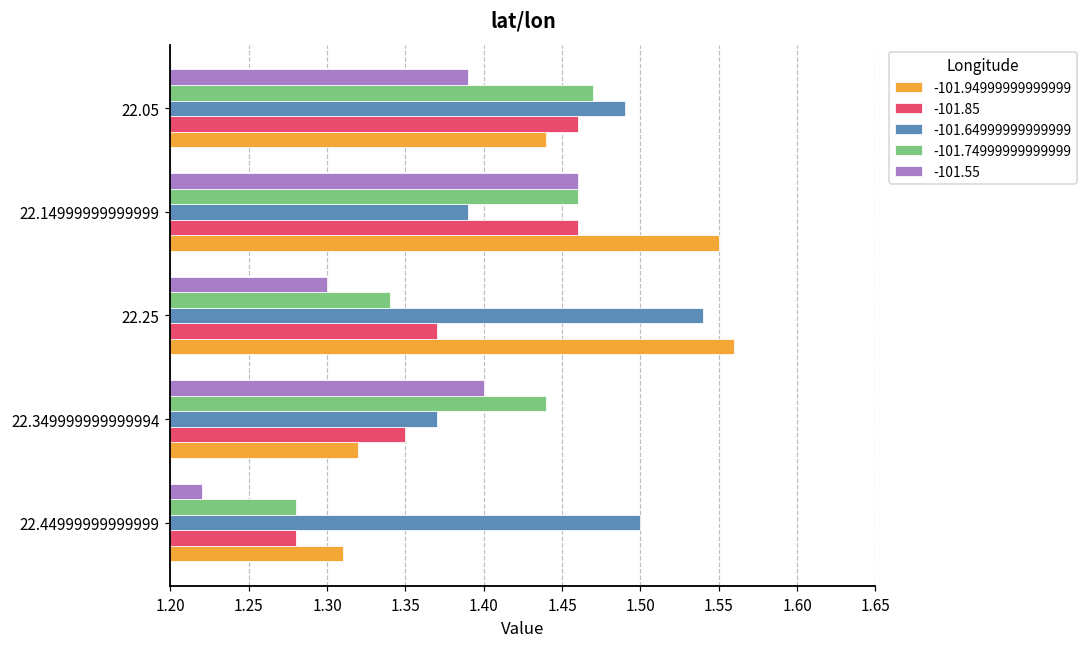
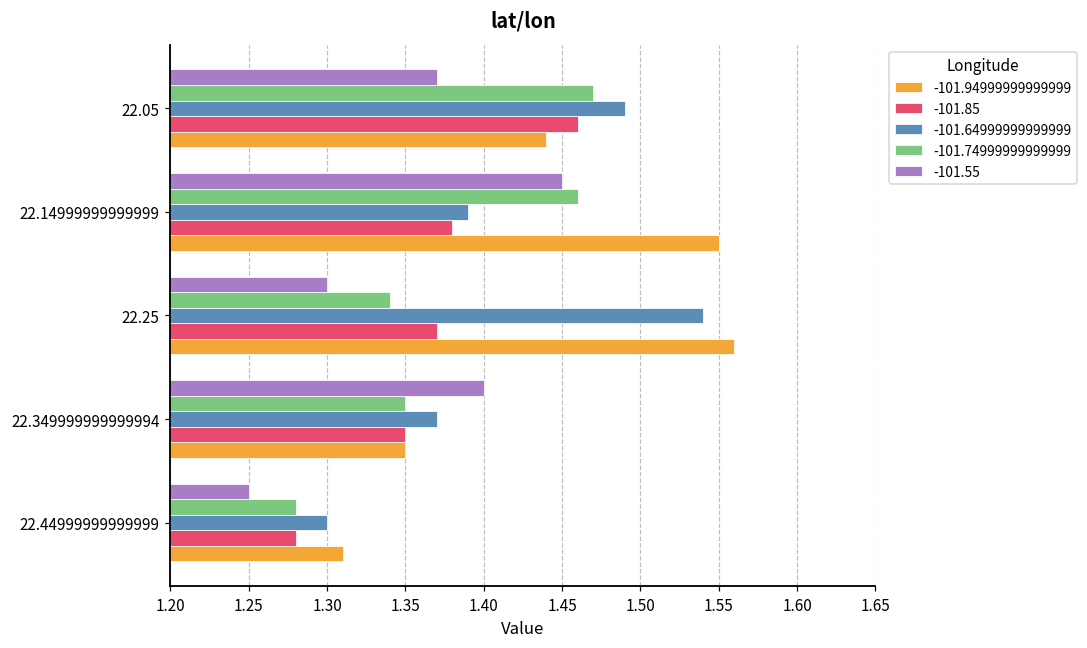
  {
    "-101.94999999999999": {
      "22.05": 1.44,
      "22.14999999999999": 1.55,
      "22.25": 1.56,
-     "22.349999999999994": 1.32,
+     "22.349999999999994": 1.35,
      "22.44999999999999": 1.31
    },
    "-101.85": {
      "22.05": 1.46,
-     "22.14999999999999": 1.46,
+     "22.14999999999999": 1.38,
      "22.25": 1.37,
      "22.349999999999994": 1.35,
      "22.44999999999999": 1.28
    },
    "-101.64999999999999": {
      "22.05": 1.490,
      "22.14999999999999": 1.390,
      "22.25": 1.540,
      "22.349999999999994": 1.370,
-     "22.44999999999999": 1.5
+     "22.44999999999999": 1.3
    },
    "-101.74999999999999": {
      "22.05": 1.47,
      "22.14999999999999": 1.46,
      "22.25": 1.34,
-     "22.349999999999994": 1.44,
+     "22.349999999999994": 1.35,
      "22.44999999999999": 1.28
    },
    "-101.55": {
-     "22.05": 1.39,
-     "22.14999999999999": 1.46,
+     "22.05": 1.37,
+     "22.14999999999999": 1.45,
      "22.25": 1.30,
      "22.349999999999994": 1.40,
-     "22.44999999999999": 1.22
+     "22.44999999999999": 1.25
    }
  }
